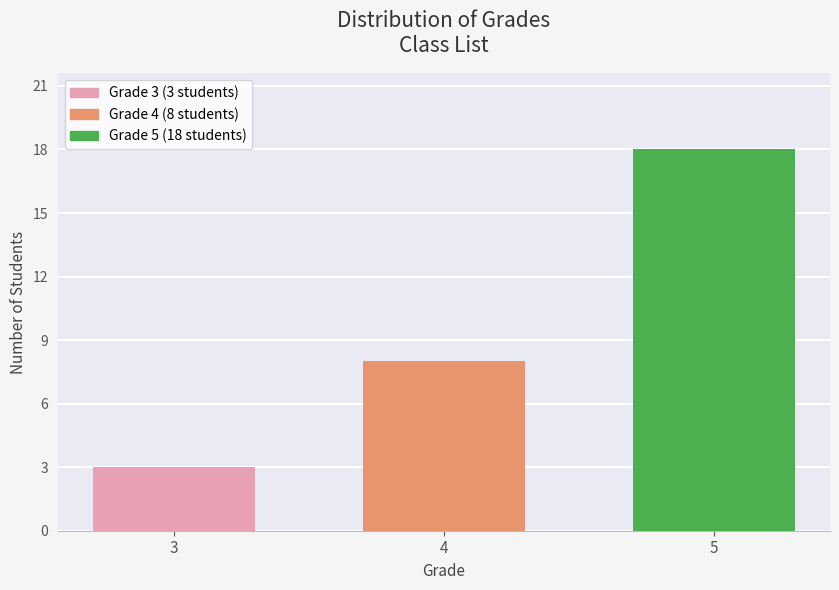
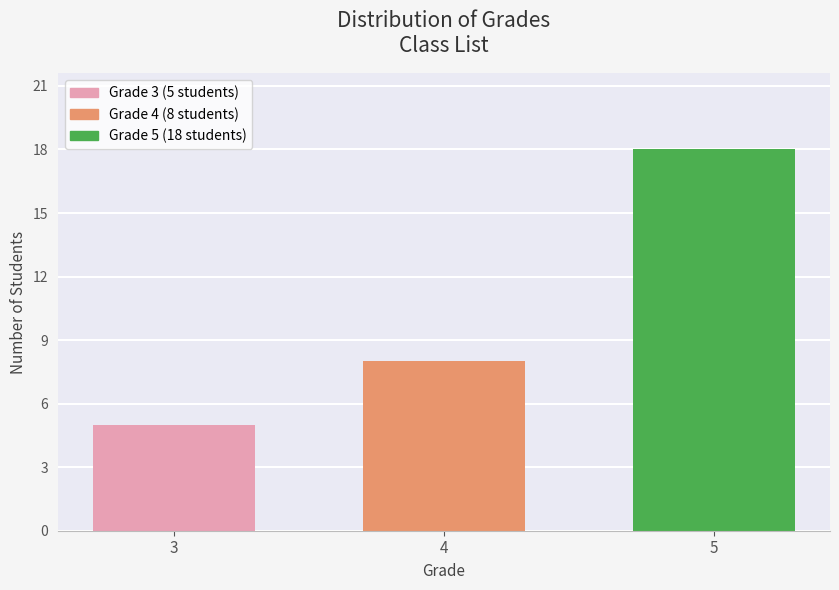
  {
-   "3": 3,
+   "3": 5,
    "4": 8,
    "5": 18
  }
